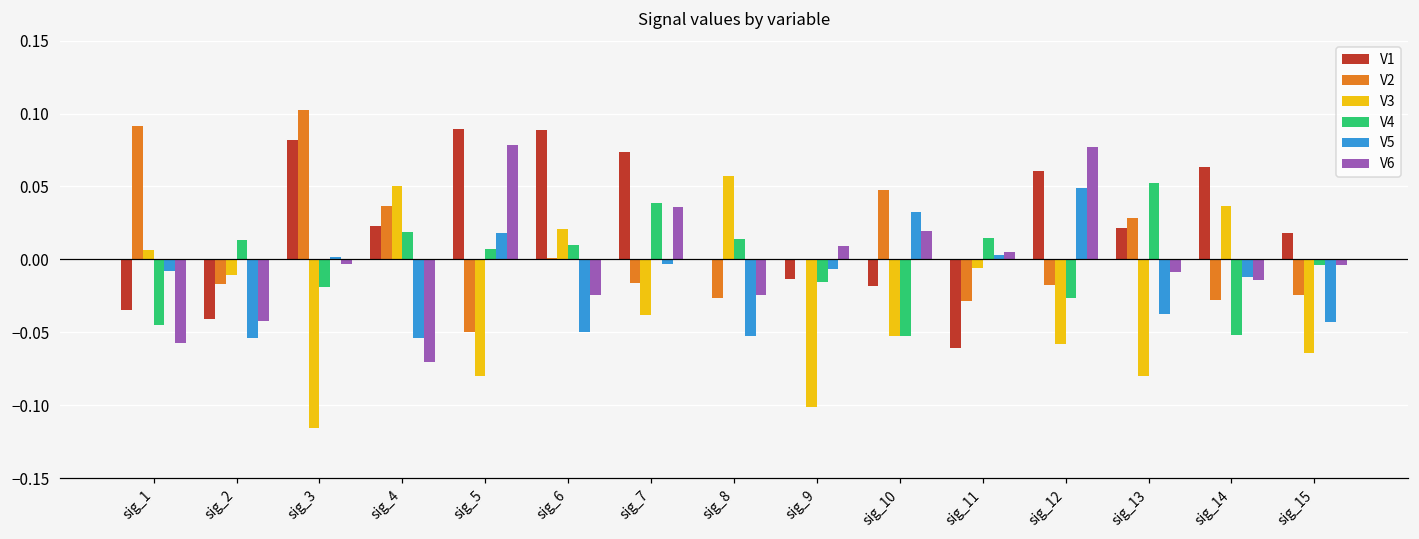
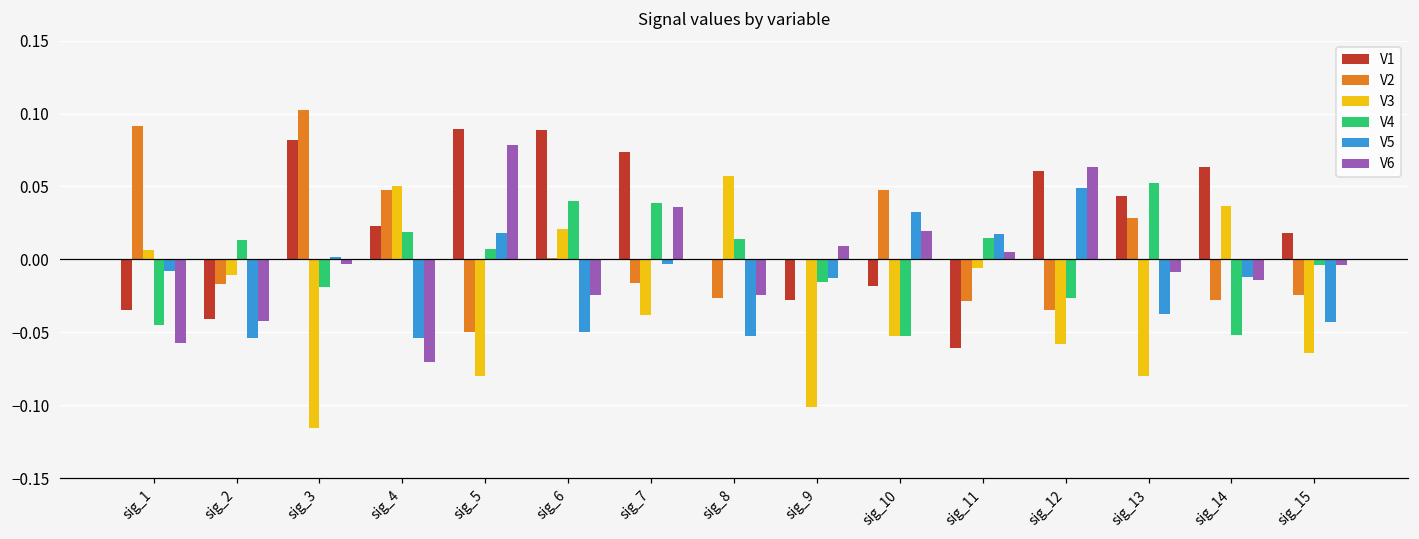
  {
    "V1": {
      "sig_1": -0.035,
      "sig_2": -0.041,
      "sig_3": 0.082,
      "sig_4": 0.023,
      "sig_5": 0.089,
      "sig_6": 0.089,
      "sig_7": 0.074,
-     "sig_9": -0.014,
+     "sig_9": -0.028,
      "sig_10": -0.018,
      "sig_11": -0.061,
      "sig_12": 0.060,
-     "sig_13": 0.022,
+     "sig_13": 0.043,
      "sig_14": 0.063,
      "sig_15": 0.018
    },
    "V2": {
      "sig_1": 0.092,
      "sig_2": -0.017,
      "sig_3": 0.102,
-     "sig_4": 0.036,
+     "sig_4": 0.047,
      "sig_5": -0.050,
      "sig_7": -0.016,
      "sig_8": -0.026,
      "sig_10": 0.048,
      "sig_11": -0.029,
-     "sig_12": -0.018,
+     "sig_12": -0.035,
      "sig_13": 0.029,
      "sig_14": -0.028,
      "sig_15": -0.024
    },
    "V3": {
      "sig_1": 0.007,
      "sig_2": -0.011,
      "sig_3": -0.116,
      "sig_4": 0.050,
      "sig_5": -0.080,
      "sig_6": 0.021,
      "sig_7": -0.038,
      "sig_8": 0.057,
      "sig_9": -0.101,
      "sig_10": -0.052,
      "sig_11": -0.006,
      "sig_12": -0.058,
      "sig_13": -0.080,
      "sig_14": 0.037,
      "sig_15": -0.064
    },
    "V4": {
      "sig_1": -0.045,
      "sig_2": 0.013,
      "sig_3": -0.019,
      "sig_4": 0.019,
      "sig_5": 0.007,
-     "sig_6": 0.010,
+     "sig_6": 0.040,
      "sig_7": 0.039,
      "sig_8": 0.014,
      "sig_9": -0.015,
      "sig_10": -0.053,
      "sig_11": 0.015,
      "sig_12": -0.026,
      "sig_13": 0.053,
      "sig_14": -0.052,
      "sig_15": -0.004
    },
    "V5": {
      "sig_1": -0.008,
      "sig_2": -0.054,
      "sig_4": -0.054,
      "sig_5": 0.018,
      "sig_6": -0.050,
      "sig_7": -0.003,
      "sig_8": -0.053,
-     "sig_9": -0.006,
+     "sig_9": -0.013,
      "sig_10": 0.032,
-     "sig_11": 0.003,
+     "sig_11": 0.017,
      "sig_12": 0.049,
      "sig_13": -0.037,
      "sig_14": -0.012,
      "sig_15": -0.043
    },
    "V6": {
      "sig_1": -0.058,
      "sig_2": -0.042,
      "sig_3": -0.003,
      "sig_4": -0.070,
      "sig_5": 0.078,
      "sig_6": -0.024,
      "sig_7": 0.036,
      "sig_8": -0.025,
      "sig_9": 0.009,
      "sig_10": 0.019,
      "sig_11": 0.005,
-     "sig_12": 0.077,
+     "sig_12": 0.063,
      "sig_13": -0.009,
      "sig_14": -0.014,
      "sig_15": -0.004
    }
  }
